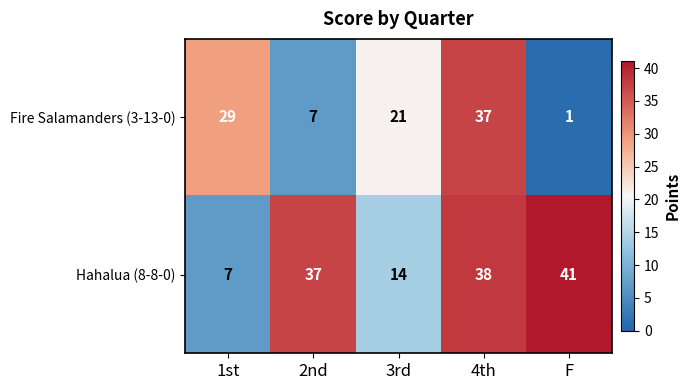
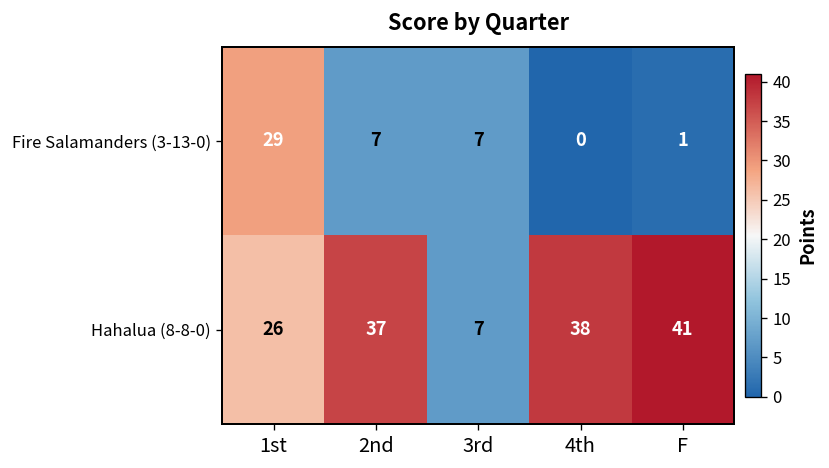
  {
    "Fire Salamanders (3-13-0)": {
      "1st": 29,
      "2nd": 7,
-     "3rd": 21,
-     "4th": 37,
+     "3rd": 7,
+     "4th": 0,
      "F": 1
    },
    "Hahalua (8-8-0)": {
-     "1st": 7,
+     "1st": 26,
      "2nd": 37,
-     "3rd": 14,
+     "3rd": 7,
      "4th": 38,
      "F": 41
    }
  }
